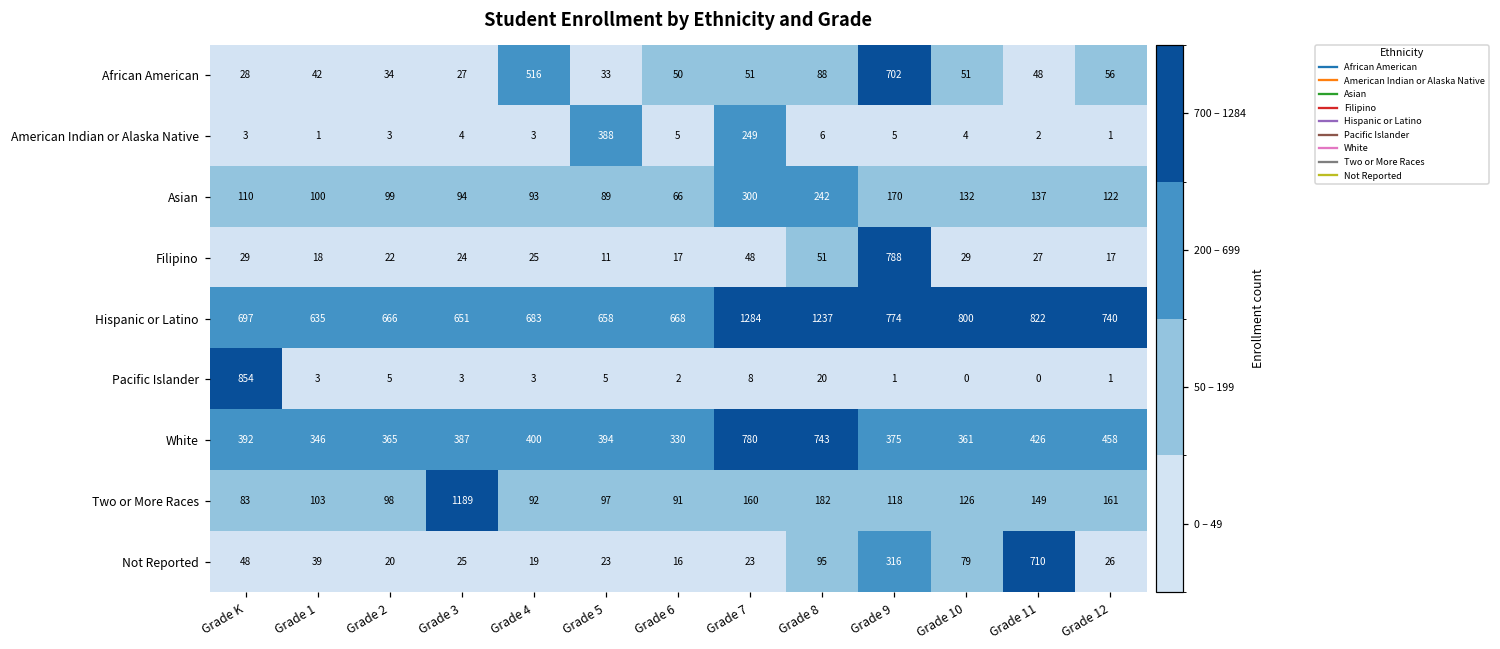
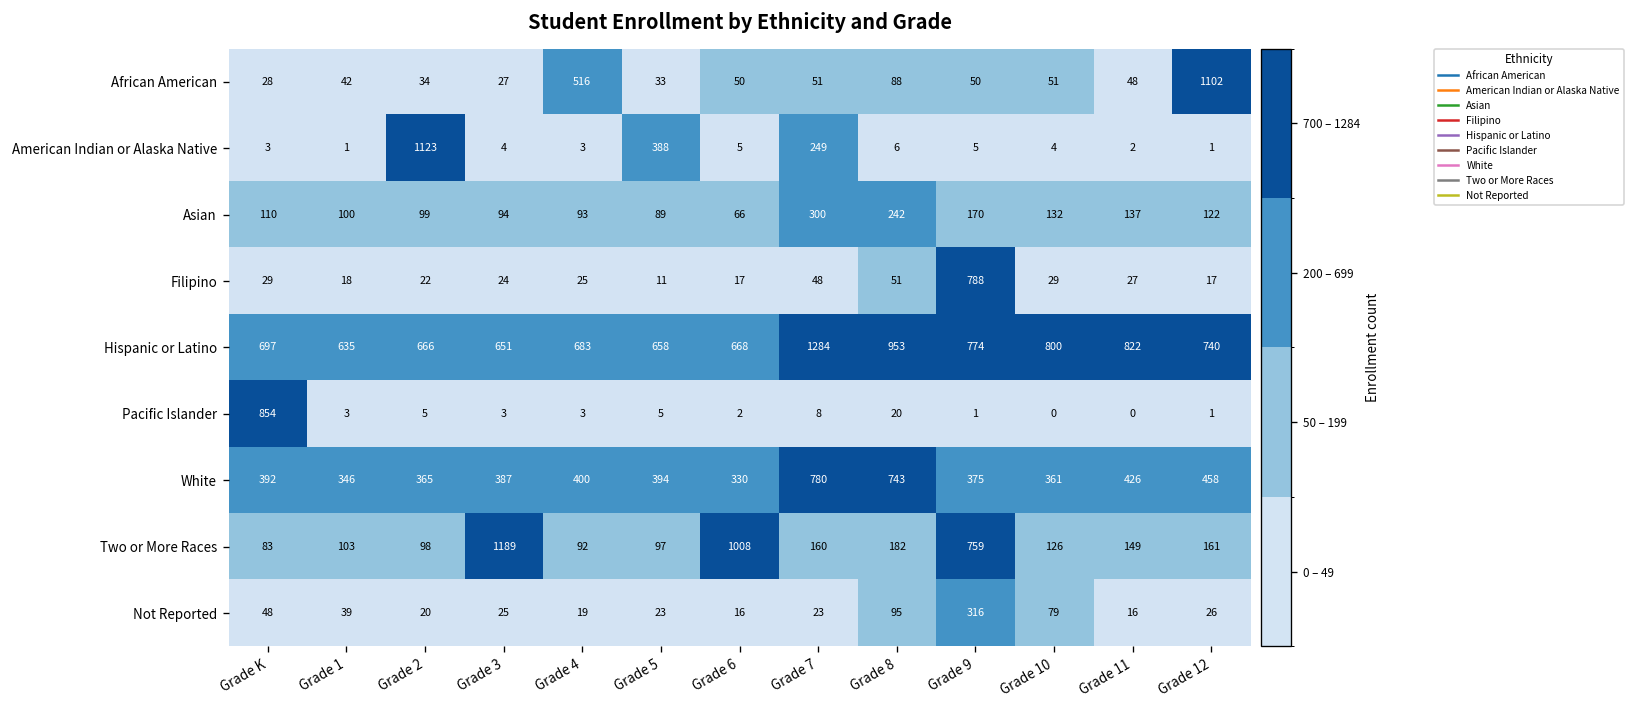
  {
    "African American": {
      "Grade K": 28,
      "Grade 1": 42,
      "Grade 2": 34,
      "Grade 3": 27,
      "Grade 4": 516,
      "Grade 5": 33,
      "Grade 6": 50,
      "Grade 7": 51,
      "Grade 8": 88,
-     "Grade 9": 702,
+     "Grade 9": 50,
      "Grade 10": 51,
      "Grade 11": 48,
-     "Grade 12": 56
+     "Grade 12": 1102
    },
    "American Indian or Alaska Native": {
      "Grade K": 3,
      "Grade 1": 1,
-     "Grade 2": 3,
+     "Grade 2": 1123,
      "Grade 3": 4,
      "Grade 4": 3,
      "Grade 5": 388,
      "Grade 6": 5,
      "Grade 7": 249,
      "Grade 8": 6,
      "Grade 9": 5,
      "Grade 10": 4,
      "Grade 11": 2,
      "Grade 12": 1
    },
    "Asian": {
      "Grade K": 110,
      "Grade 1": 100,
      "Grade 2": 99,
      "Grade 3": 94,
      "Grade 4": 93,
      "Grade 5": 89,
      "Grade 6": 66,
      "Grade 7": 300,
      "Grade 8": 242,
      "Grade 9": 170,
      "Grade 10": 132,
      "Grade 11": 137,
      "Grade 12": 122
    },
    "Filipino": {
      "Grade K": 29,
      "Grade 1": 18,
      "Grade 2": 22,
      "Grade 3": 24,
      "Grade 4": 25,
      "Grade 5": 11,
      "Grade 6": 17,
      "Grade 7": 48,
      "Grade 8": 51,
      "Grade 9": 788,
      "Grade 10": 29,
      "Grade 11": 27,
      "Grade 12": 17
    },
    "Hispanic or Latino": {
      "Grade K": 697,
      "Grade 1": 635,
      "Grade 2": 666,
      "Grade 3": 651,
      "Grade 4": 683,
      "Grade 5": 658,
      "Grade 6": 668,
      "Grade 7": 1284,
-     "Grade 8": 1237,
+     "Grade 8": 953,
      "Grade 9": 774,
      "Grade 10": 800,
      "Grade 11": 822,
      "Grade 12": 740
    },
    "Pacific Islander": {
      "Grade K": 854,
      "Grade 1": 3,
      "Grade 2": 5,
      "Grade 3": 3,
      "Grade 4": 3,
      "Grade 5": 5,
      "Grade 6": 2,
      "Grade 7": 8,
      "Grade 8": 20,
      "Grade 9": 1,
      "Grade 10": 0,
      "Grade 11": 0,
      "Grade 12": 1
    },
    "White": {
      "Grade K": 392,
      "Grade 1": 346,
      "Grade 2": 365,
      "Grade 3": 387,
      "Grade 4": 400,
      "Grade 5": 394,
      "Grade 6": 330,
      "Grade 7": 780,
      "Grade 8": 743,
      "Grade 9": 375,
      "Grade 10": 361,
      "Grade 11": 426,
      "Grade 12": 458
    },
    "Two or More Races": {
      "Grade K": 83,
      "Grade 1": 103,
      "Grade 2": 98,
      "Grade 3": 1189,
      "Grade 4": 92,
      "Grade 5": 97,
-     "Grade 6": 91,
+     "Grade 6": 1008,
      "Grade 7": 160,
      "Grade 8": 182,
-     "Grade 9": 118,
+     "Grade 9": 759,
      "Grade 10": 126,
      "Grade 11": 149,
      "Grade 12": 161
    },
    "Not Reported": {
      "Grade K": 48,
      "Grade 1": 39,
      "Grade 2": 20,
      "Grade 3": 25,
      "Grade 4": 19,
      "Grade 5": 23,
      "Grade 6": 16,
      "Grade 7": 23,
      "Grade 8": 95,
      "Grade 9": 316,
      "Grade 10": 79,
-     "Grade 11": 710,
+     "Grade 11": 16,
      "Grade 12": 26
    }
  }
